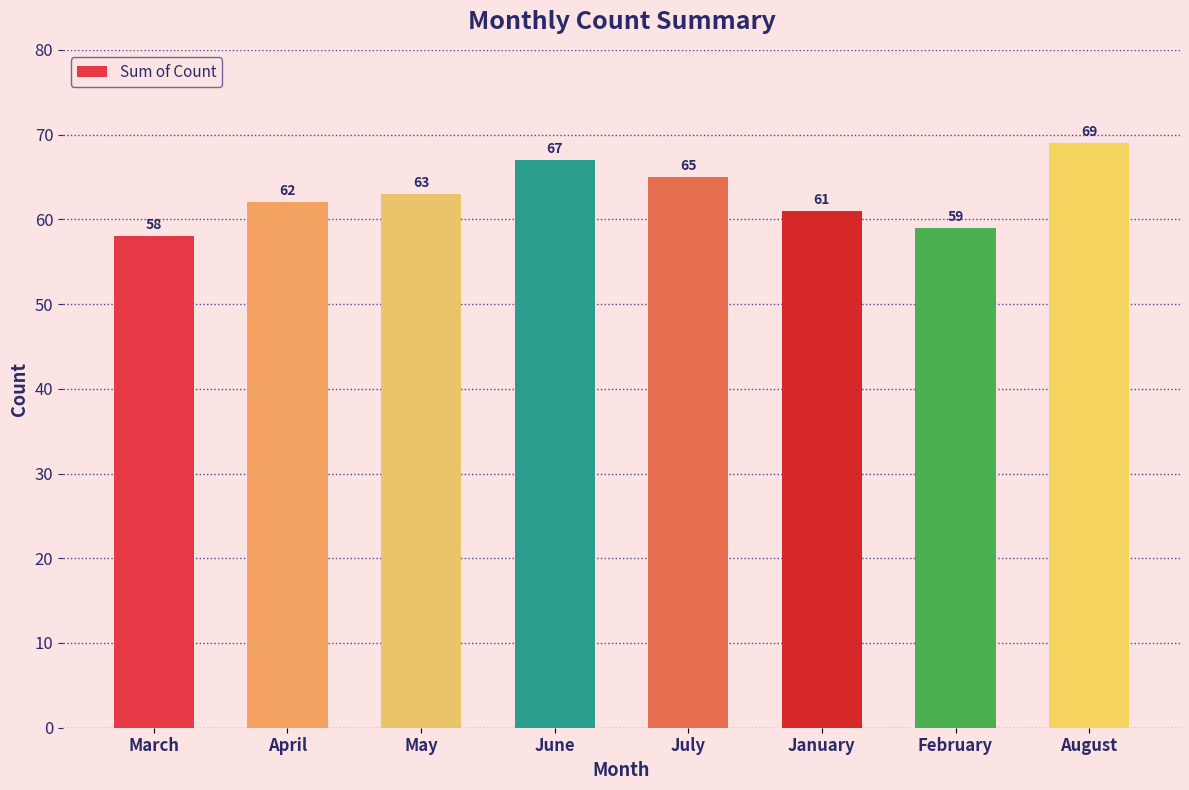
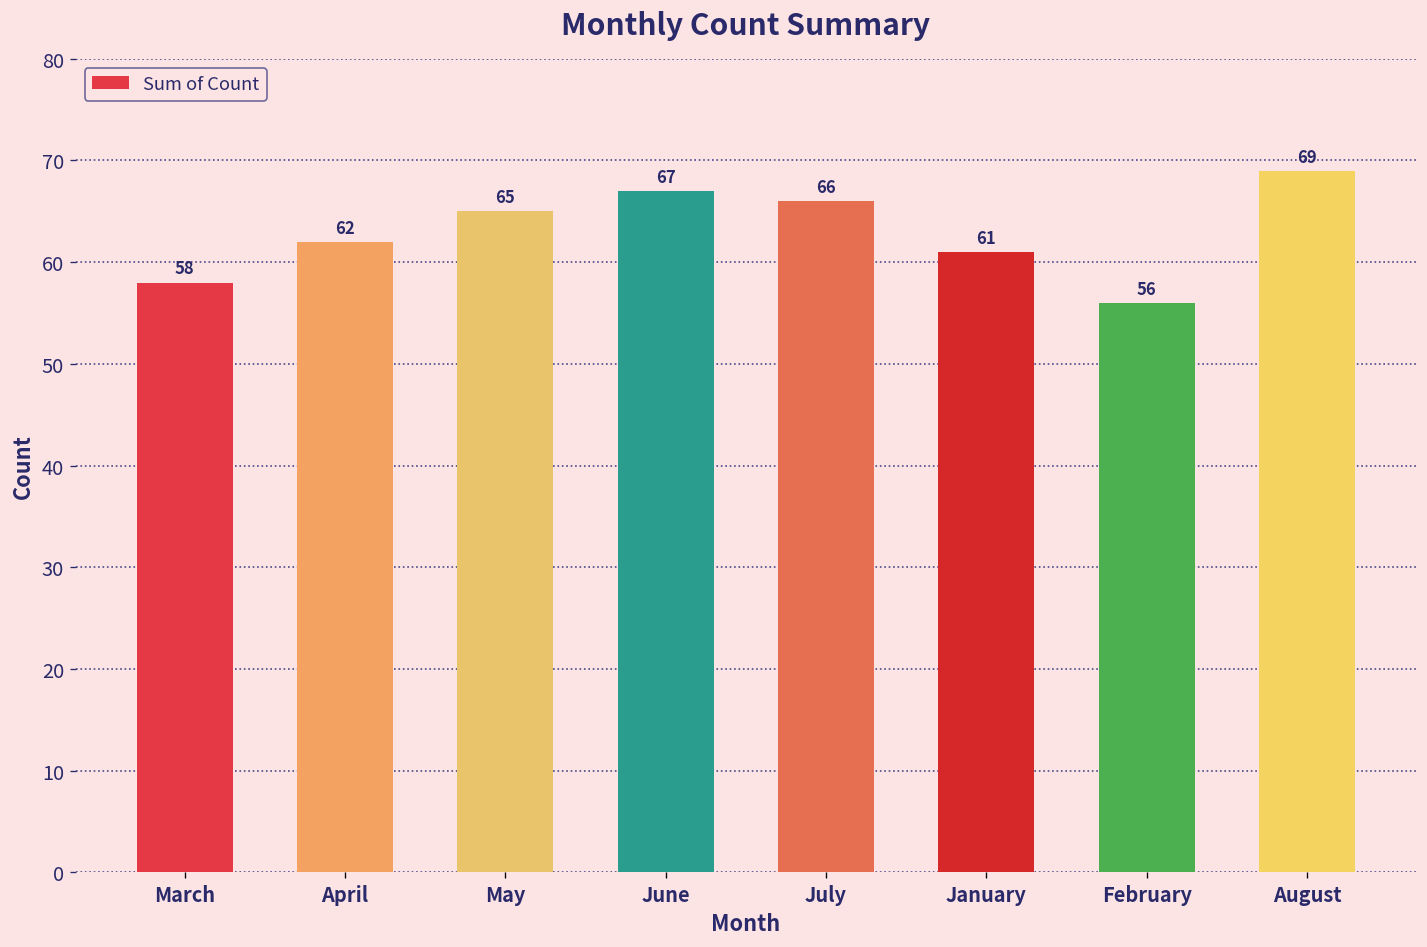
  {
    "March": 58,
    "April": 62,
-   "May": 63,
+   "May": 65,
    "June": 67,
-   "July": 65,
+   "July": 66,
    "January": 61,
-   "February": 59,
+   "February": 56,
    "August": 69
  }
